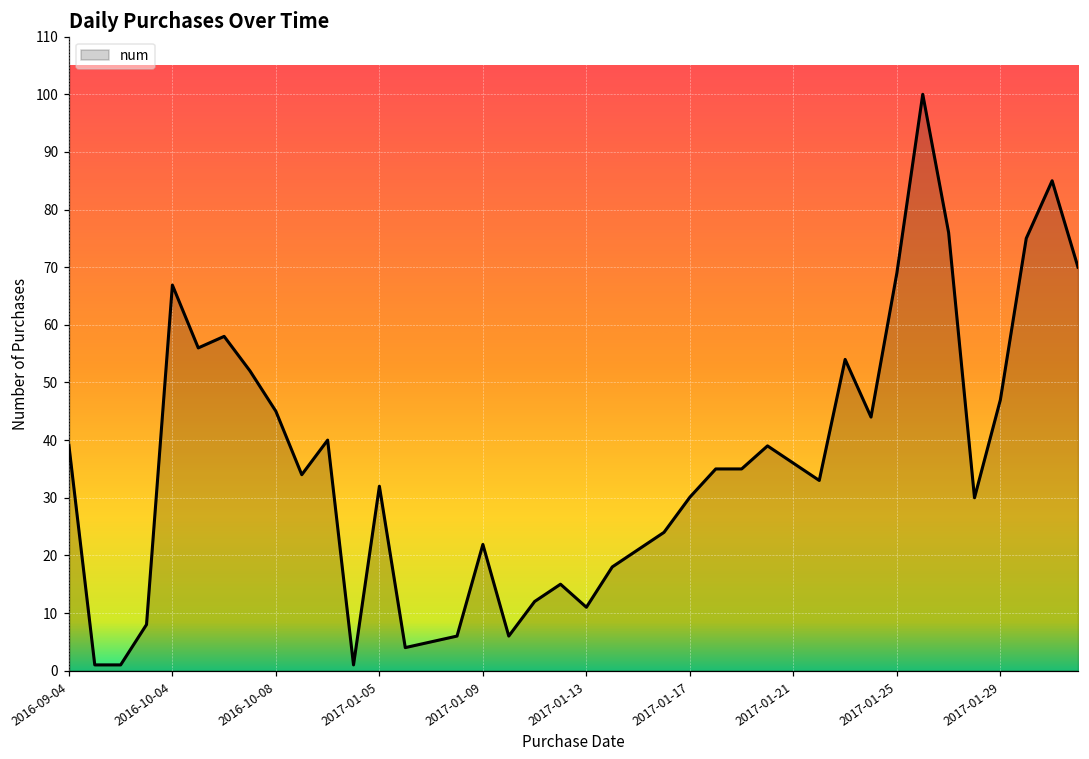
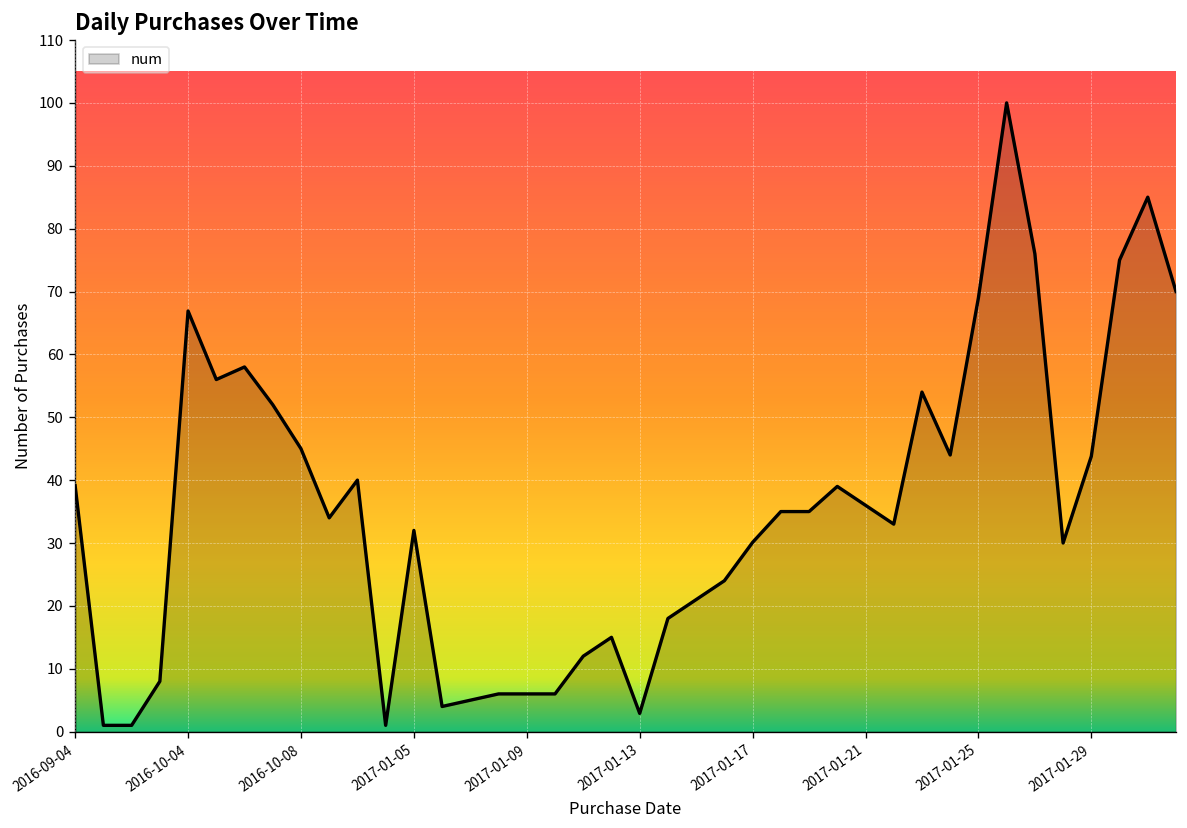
  {
    "2016-09-04": 39,
    "2016-10-04": 67,
    "2016-10-08": 45,
    "2017-01-05": 32,
-   "2017-01-09": 22,
-   "2017-01-13": 11,
+   "2017-01-09": 6,
+   "2017-01-13": 3,
    "2017-01-17": 30,
    "2017-01-21": 36,
    "2017-01-25": 69,
-   "2017-01-29": 47
+   "2017-01-29": 44
  }
